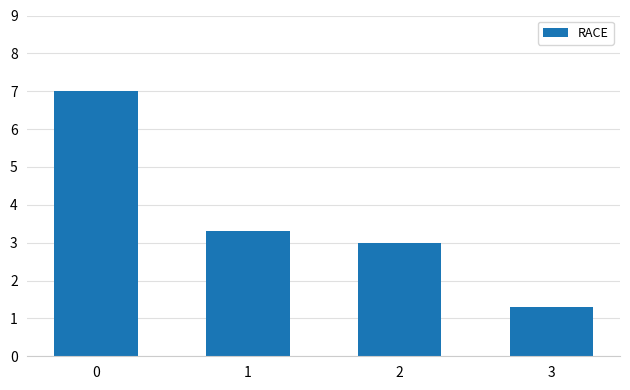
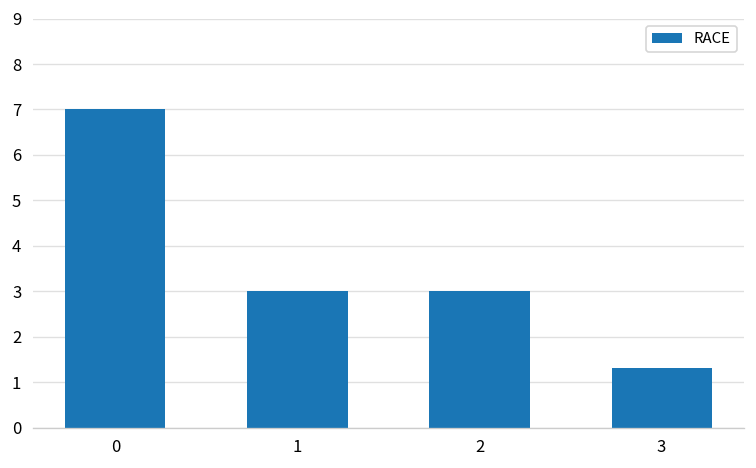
  {
    "0": 7.0,
-   "1": 3.3,
+   "1": 3.0,
    "2": 3.0,
    "3": 1.3
  }
